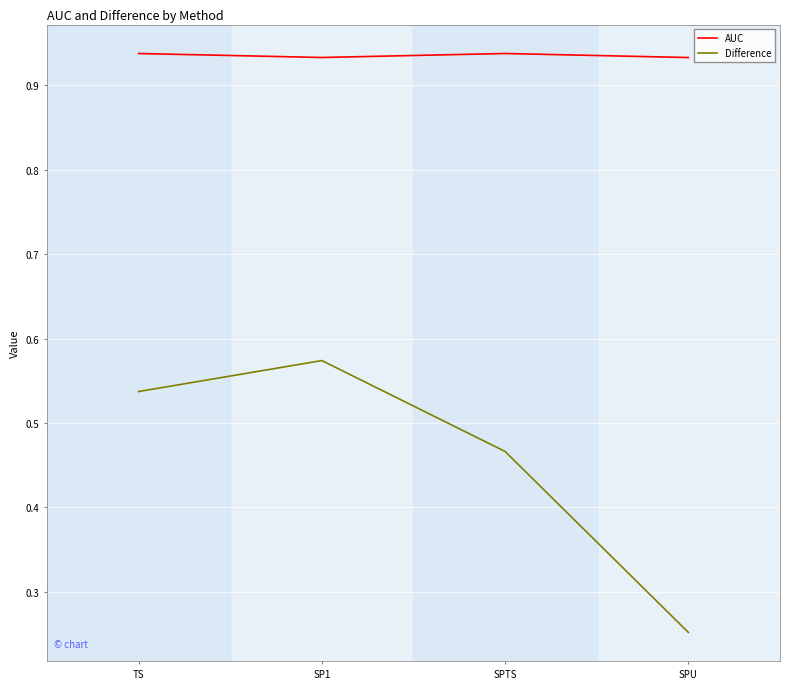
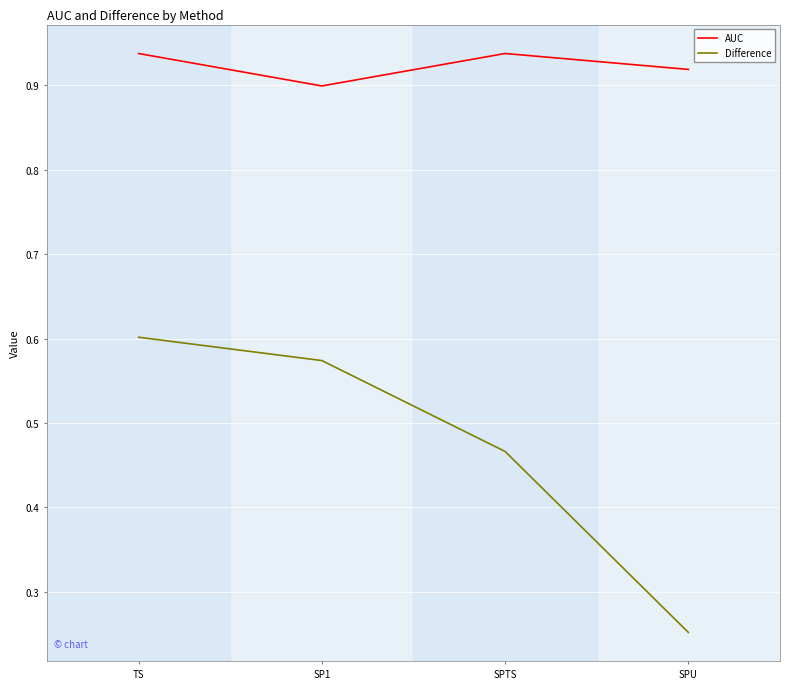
  {
    "AUC": {
      "TS": 0.94,
-     "SP1": 0.93,
+     "SP1": 0.90,
      "SPTS": 0.94,
-     "SPU": 0.93
+     "SPU": 0.92
    },
    "Difference": {
-     "TS": 0.54,
+     "TS": 0.60,
      "SP1": 0.57,
      "SPTS": 0.47,
      "SPU": 0.25
    }
  }
